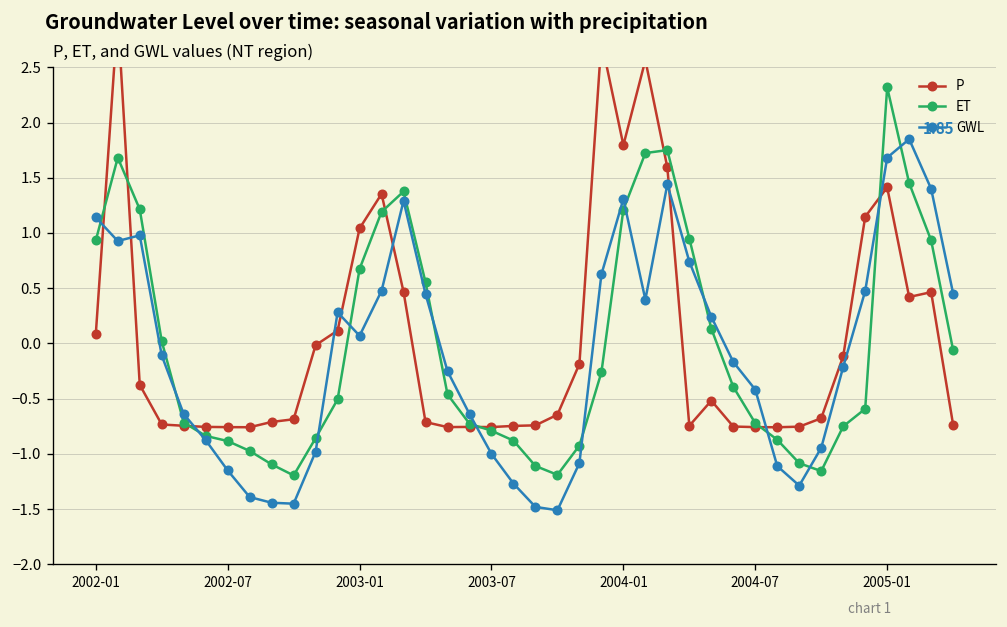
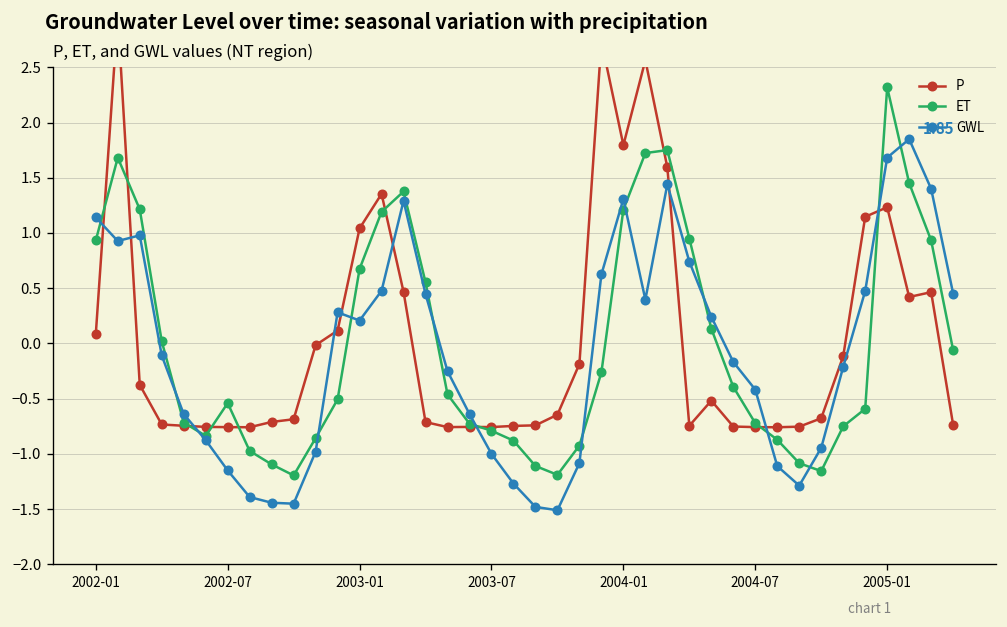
  {
    "P": {
      "2002-01": 0.1,
      "2002-07": -0.8,
      "2003-01": 1.0,
      "2003-07": -0.8,
      "2004-01": 1.8,
      "2004-07": -0.8,
-     "2005-01": 1.4
+     "2005-01": 1.2
    },
    "ET": {
      "2002-01": 0.9,
-     "2002-07": -0.9,
+     "2002-07": -0.5,
      "2003-01": 0.7,
      "2003-07": -0.8,
      "2004-01": 1.2,
      "2004-07": -0.7,
      "2005-01": 2.3
    },
    "GWL": {
      "2002-01": 1.1,
      "2002-07": -1.1,
-     "2003-01": 0.1,
+     "2003-01": 0.2,
      "2003-07": -1.0,
      "2004-01": 1.3,
      "2004-07": -0.4,
      "2005-01": 1.7
    }
  }
